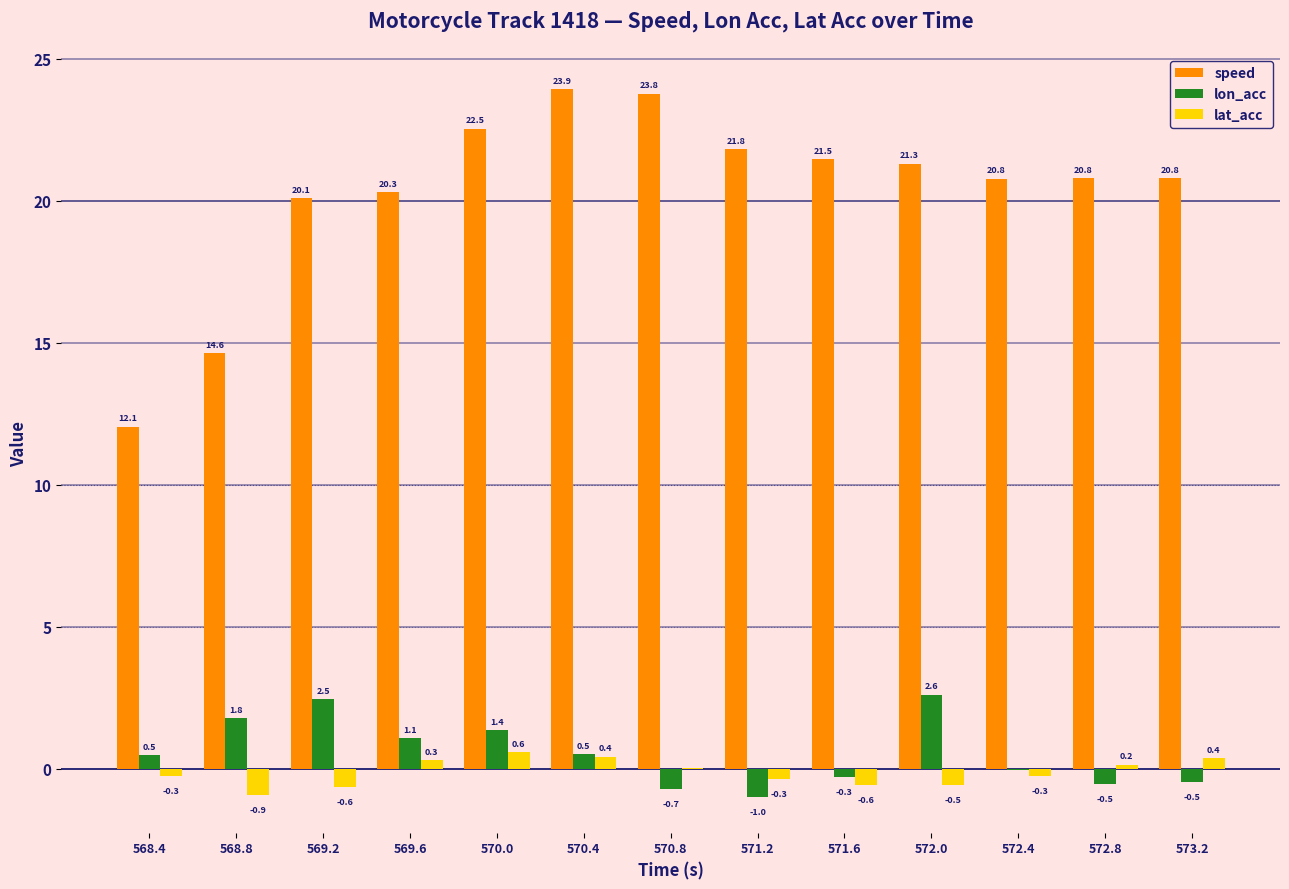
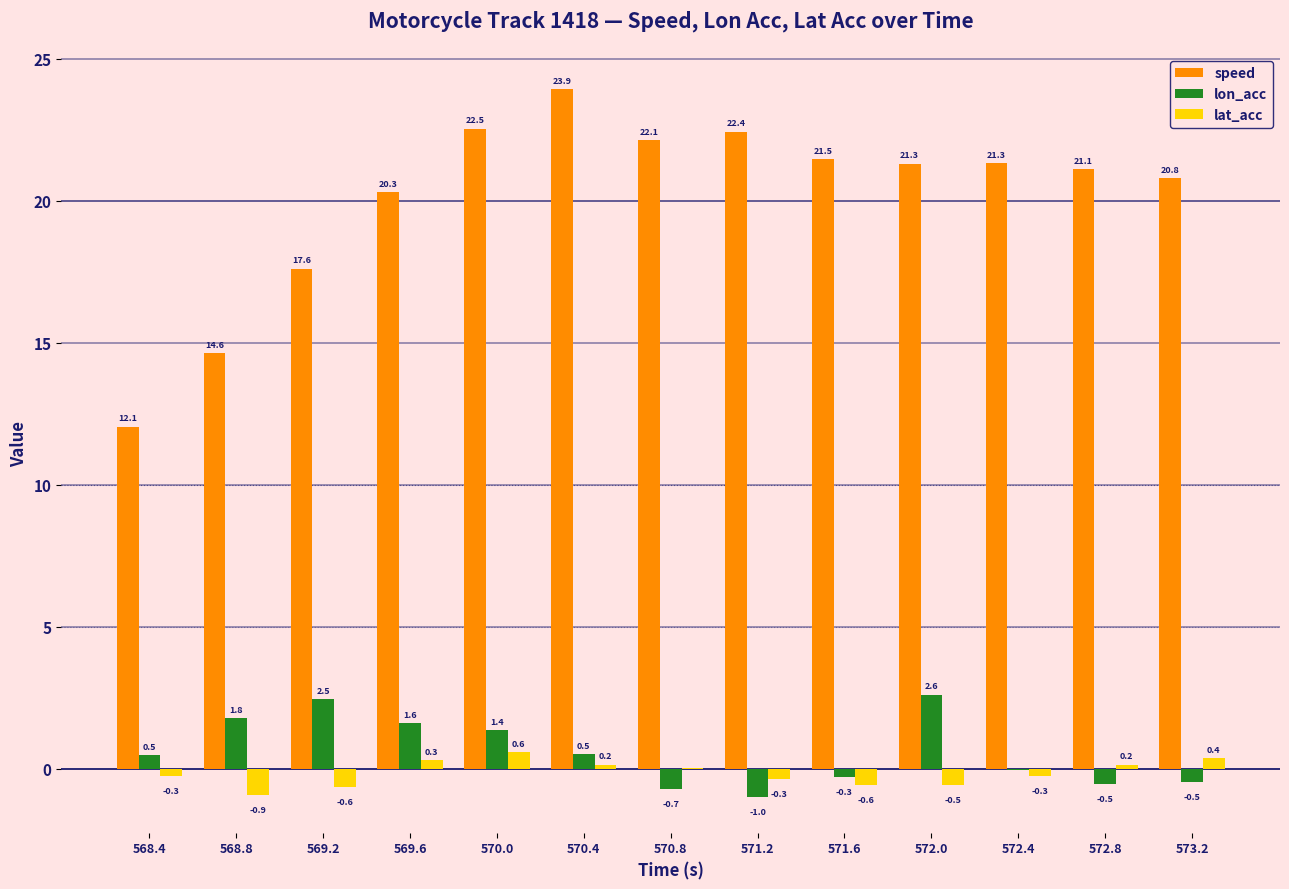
  {
    "speed": {
      "568.4": 12.1,
      "568.8": 14.6,
-     "569.2": 20.1,
+     "569.2": 17.6,
      "569.6": 20.3,
      "570.0": 22.5,
      "570.4": 23.9,
-     "570.8": 23.8,
-     "571.2": 21.8,
+     "570.8": 22.1,
+     "571.2": 22.4,
      "571.6": 21.5,
      "572.0": 21.3,
-     "572.4": 20.8,
-     "572.8": 20.8,
+     "572.4": 21.3,
+     "572.8": 21.1,
      "573.2": 20.8
    },
    "lon_acc": {
      "568.4": 0.5,
      "568.8": 1.8,
      "569.2": 2.5,
-     "569.6": 1.1,
+     "569.6": 1.6,
      "570.0": 1.4,
      "570.4": 0.5,
      "570.8": -0.7,
      "571.2": -1.0,
      "571.6": -0.3,
      "572.0": 2.6,
      "572.8": -0.5,
      "573.2": -0.5
    },
    "lat_acc": {
      "568.4": -0.3,
      "568.8": -0.9,
      "569.2": -0.6,
      "569.6": 0.3,
      "570.0": 0.6,
-     "570.4": 0.4,
+     "570.4": 0.2,
      "571.2": -0.3,
      "571.6": -0.6,
      "572.0": -0.5,
      "572.4": -0.3,
      "572.8": 0.2,
      "573.2": 0.4
    }
  }
